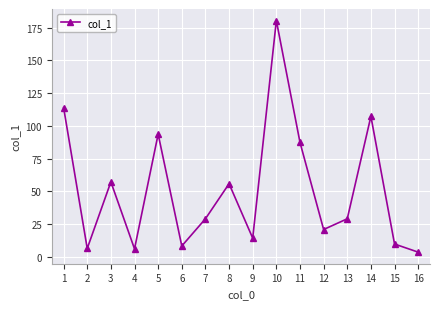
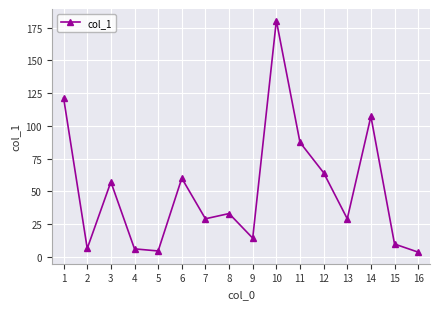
  {
-   "1": 114,
+   "1": 121,
    "2": 6,
    "3": 57,
    "4": 6,
-   "5": 94,
-   "6": 8,
+   "5": 4,
+   "6": 60,
    "7": 29,
-   "8": 56,
+   "8": 33,
    "9": 14,
    "10": 181,
    "11": 87,
-   "12": 21,
+   "12": 64,
    "13": 29,
    "14": 107,
    "15": 10,
    "16": 4
  }
